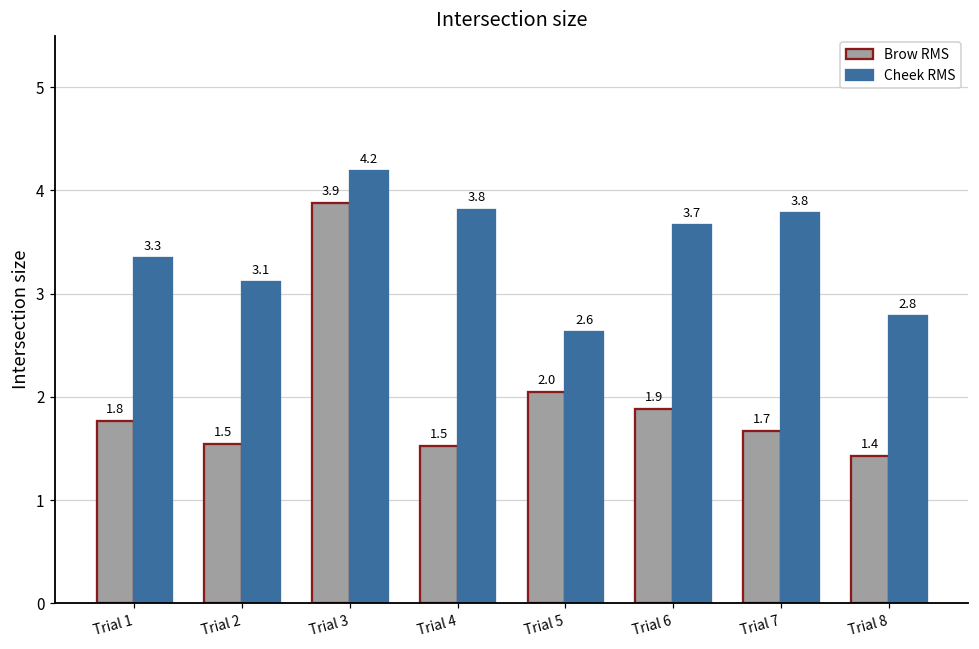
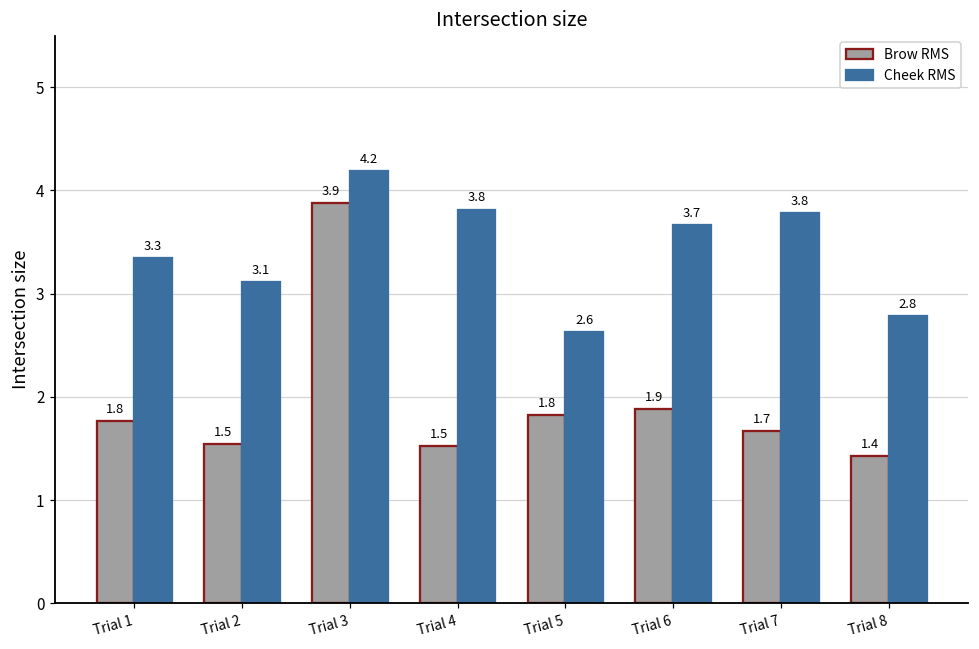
  {
    "Brow RMS": {
      "Trial 1": 1.8,
      "Trial 2": 1.5,
      "Trial 3": 3.9,
      "Trial 4": 1.5,
-     "Trial 5": 2.0,
+     "Trial 5": 1.8,
      "Trial 6": 1.9,
      "Trial 7": 1.7,
      "Trial 8": 1.4
    },
    "Cheek RMS": {
      "Trial 1": 3.3,
      "Trial 2": 3.1,
      "Trial 3": 4.2,
      "Trial 4": 3.8,
      "Trial 5": 2.6,
      "Trial 6": 3.7,
      "Trial 7": 3.8,
      "Trial 8": 2.8
    }
  }
